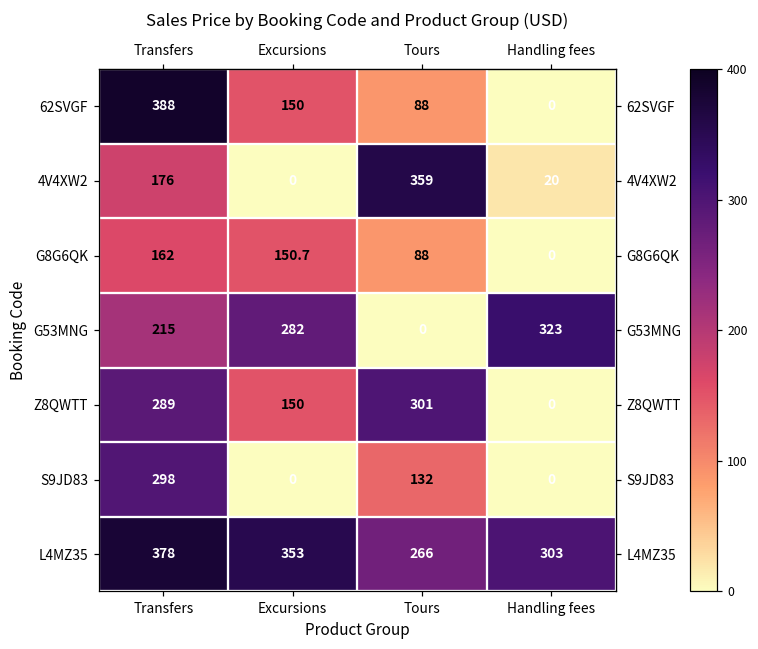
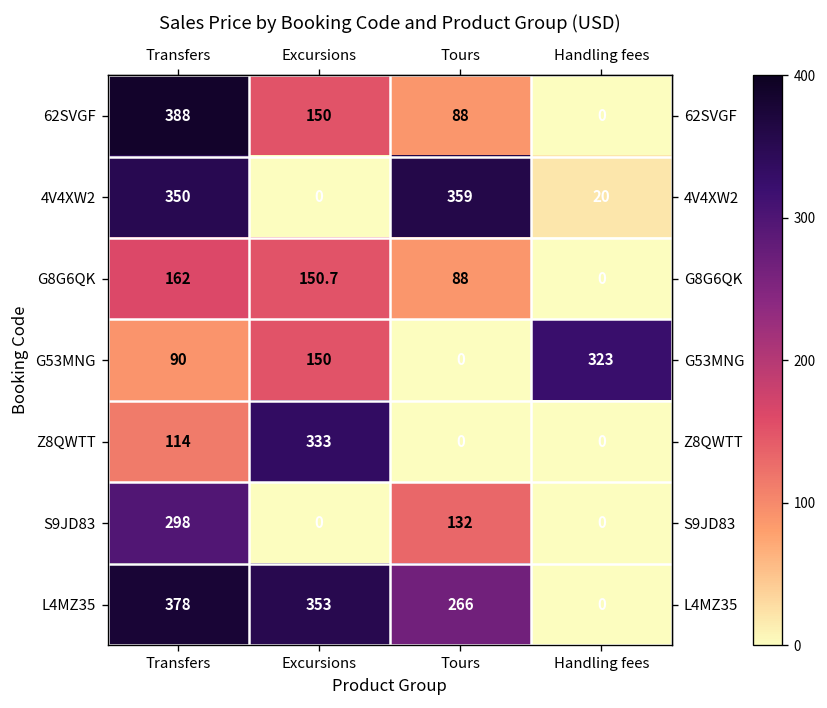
  {
    "62SVGF": {
      "Transfers": 388,
      "Excursions": 150,
      "Tours": 88,
      "Handling fees": 0
    },
    "4V4XW2": {
-     "Transfers": 176,
+     "Transfers": 350,
      "Excursions": 0,
      "Tours": 359,
      "Handling fees": 20
    },
    "G8G6QK": {
      "Transfers": 162,
      "Excursions": 150.7,
      "Tours": 88,
      "Handling fees": 0
    },
    "G53MNG": {
-     "Transfers": 215,
-     "Excursions": 282,
+     "Transfers": 90,
+     "Excursions": 150,
      "Tours": 0,
      "Handling fees": 323
    },
    "Z8QWTT": {
-     "Transfers": 289,
-     "Excursions": 150,
-     "Tours": 301,
+     "Transfers": 114,
+     "Excursions": 333,
+     "Tours": 0,
      "Handling fees": 0
    },
    "S9JD83": {
      "Transfers": 298,
      "Excursions": 0,
      "Tours": 132,
      "Handling fees": 0
    },
    "L4MZ35": {
      "Transfers": 378,
      "Excursions": 353,
      "Tours": 266,
-     "Handling fees": 303
+     "Handling fees": 0
    }
  }
